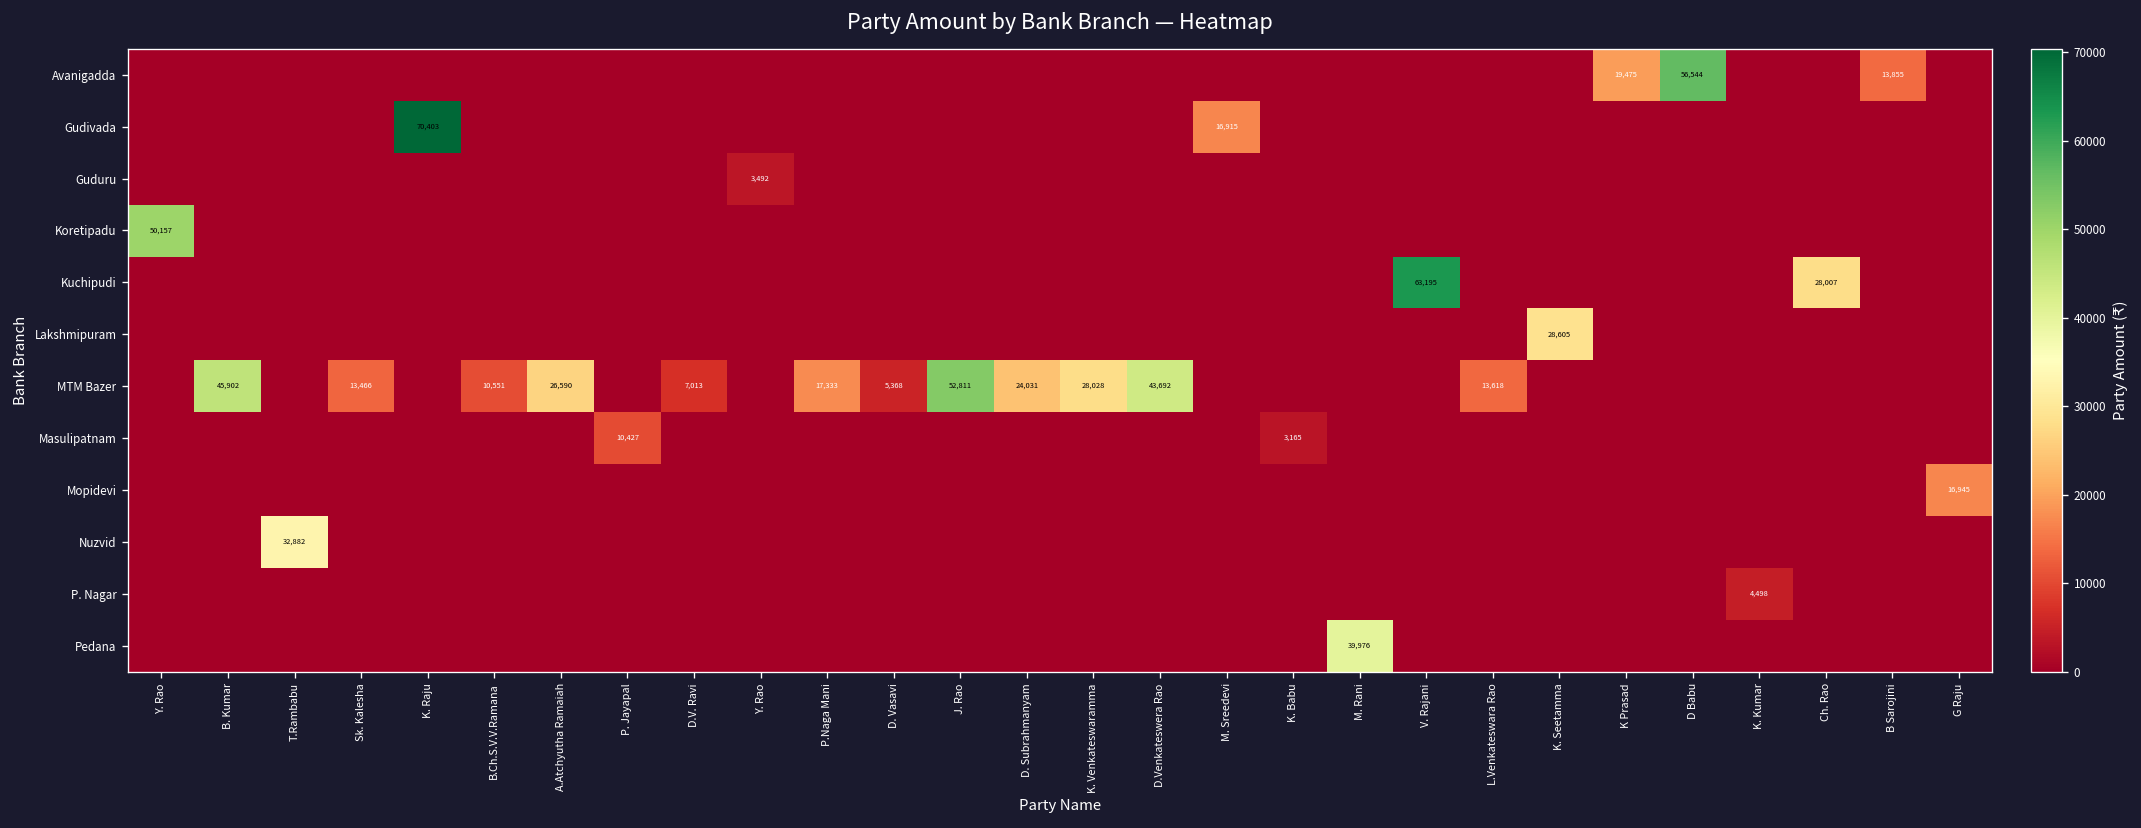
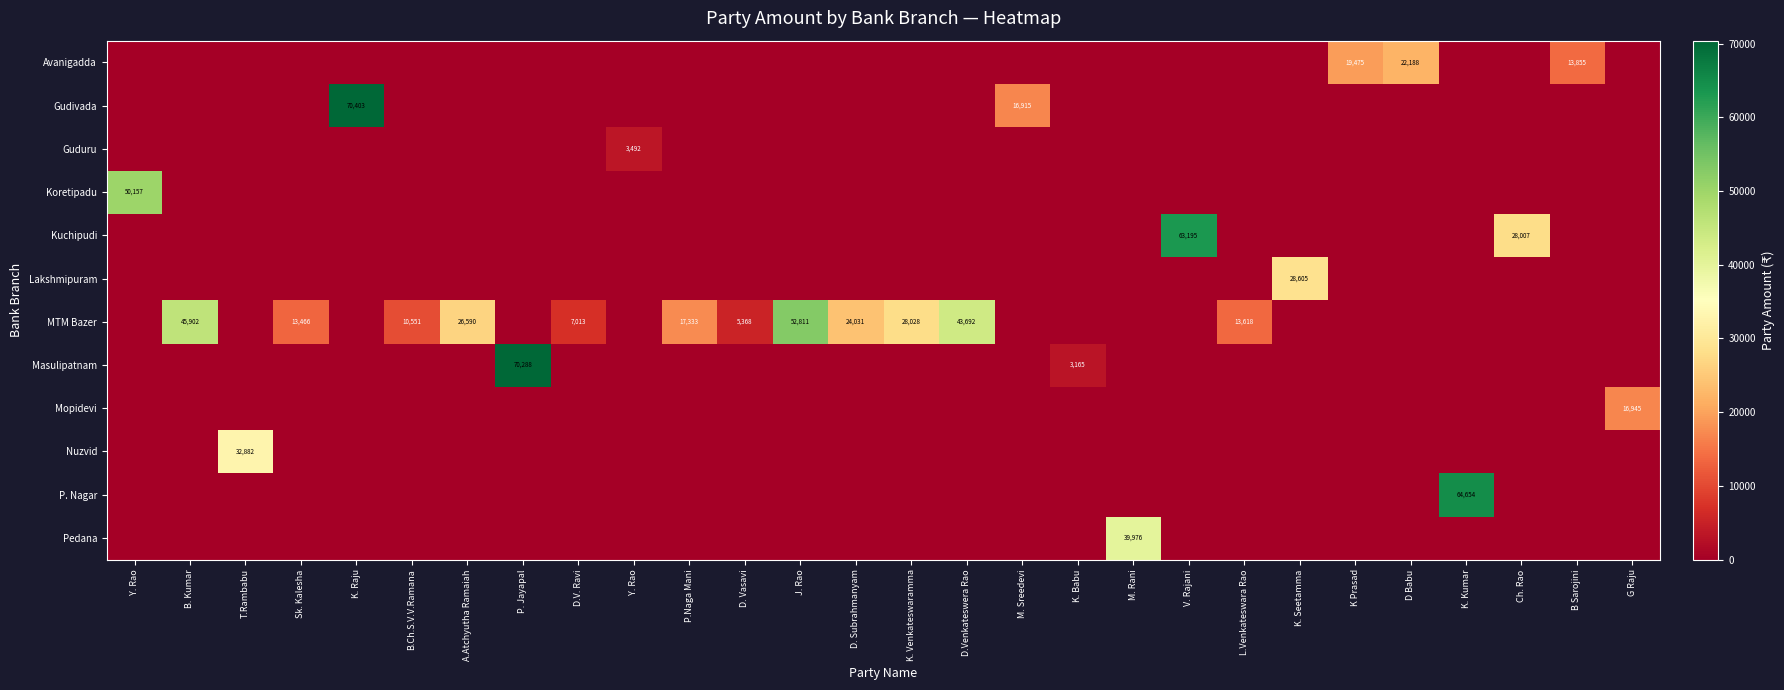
  {
    "Avanigadda": {
      "K Prasad": "19,475",
-     "D Babu": "56,544",
+     "D Babu": "22,188",
      "B Sarojini": "13,855"
    },
    "Gudivada": {
      "K. Raju": "70,403",
      "M. Sreedevi": "16,915"
    },
    "Kuchipudi": {
      "V. Rajani": "63,195",
      "Ch. Rao": "28,007"
    },
    "Lakshmipuram": {
      "K. Seetamma": "28,605"
    },
    "MTM Bazer": {
      "B. Kumar": "45,902",
      "Sk. Kalesha": "13,466",
      "B.Ch.S.V.V.Ramana": "10,551",
      "A.Atchyutha Ramaiah": "26,590",
      "D.V. Ravi": "7,013",
      "P.Naga Mani": "17,333",
      "D. Vasavi": "5,368",
      "J. Rao": "52,811",
      "D. Subrahmanyam": "24,031",
      "K. Venkateswaramma": "28,028",
      "D.Venkateswera Rao": "43,692",
      "L.Venkateswara Rao": "13,618"
    },
    "Masulipatnam": {
-     "P. Jayapal": "10,427",
+     "P. Jayapal": "70,288",
      "K. Babu": "3,165"
    },
    "Mopidevi": {
      "G Raju": "16,945"
    },
    "Nuzvid": {
      "T.Rambabu": "32,882"
    },
    "P. Nagar": {
-     "K. Kumar": "4,498"
+     "K. Kumar": "64,654"
    },
    "Pedana": {
      "M. Rani": "39,976"
    }
  }
